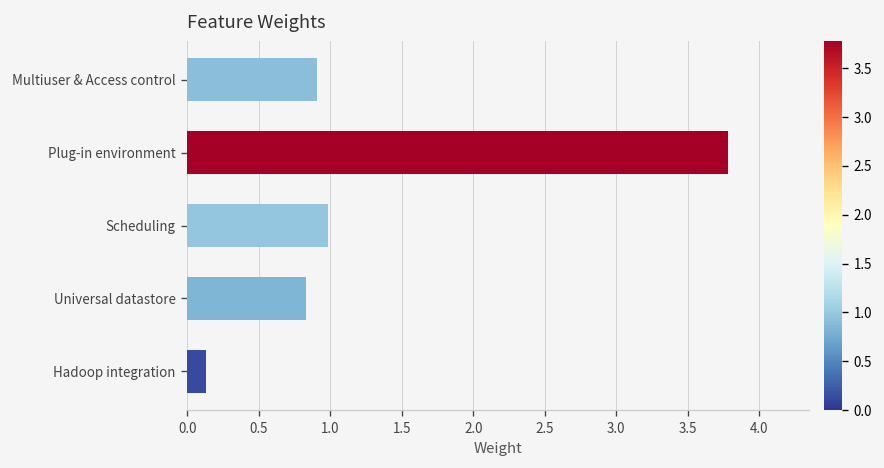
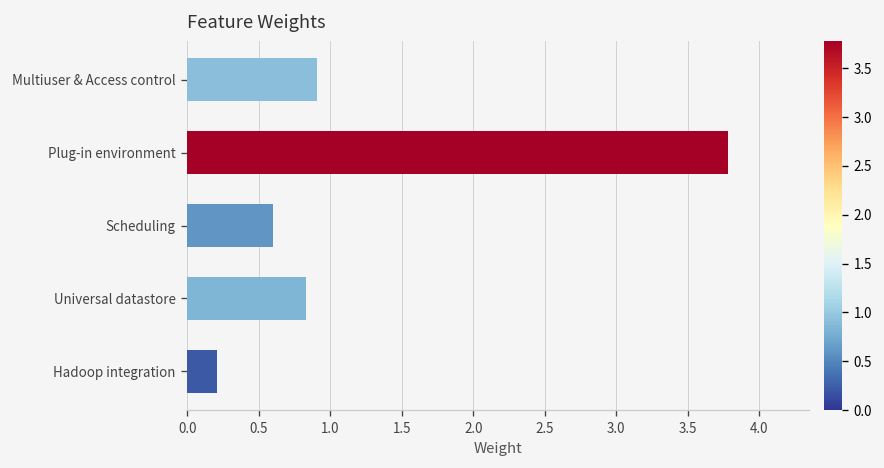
  {
    "Multiuser & Access control": 0.91,
    "Plug-in environment": 3.78,
-   "Scheduling": 0.99,
+   "Scheduling": 0.60,
    "Universal datastore": 0.83,
-   "Hadoop integration": 0.13
+   "Hadoop integration": 0.21
  }
